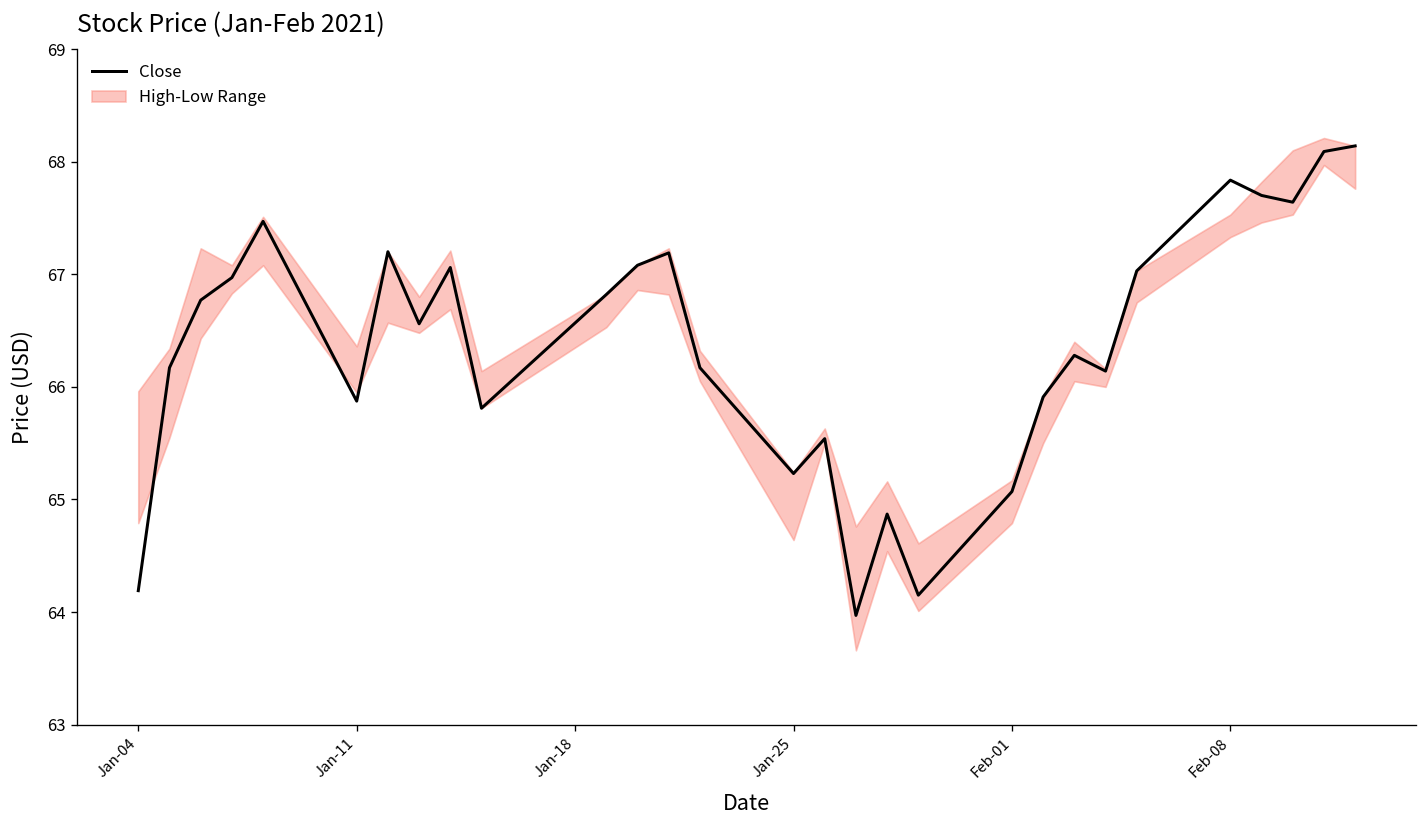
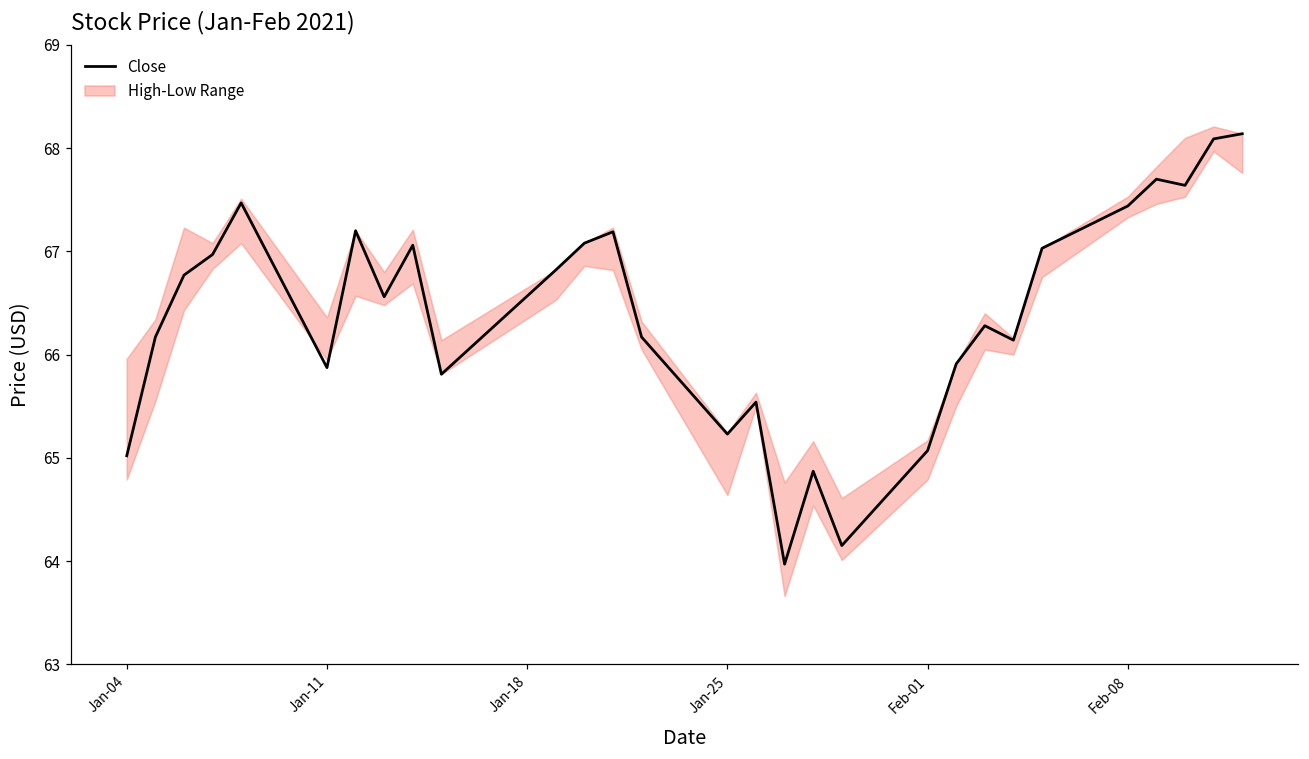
  {
    "Close": {
-     "Jan-04": 64.2,
+     "Jan-04": 65.0,
      "Jan-11": 65.9,
      "Feb-01": 65.1,
-     "Feb-08": 67.8
+     "Feb-08": 67.4
    }
  }
